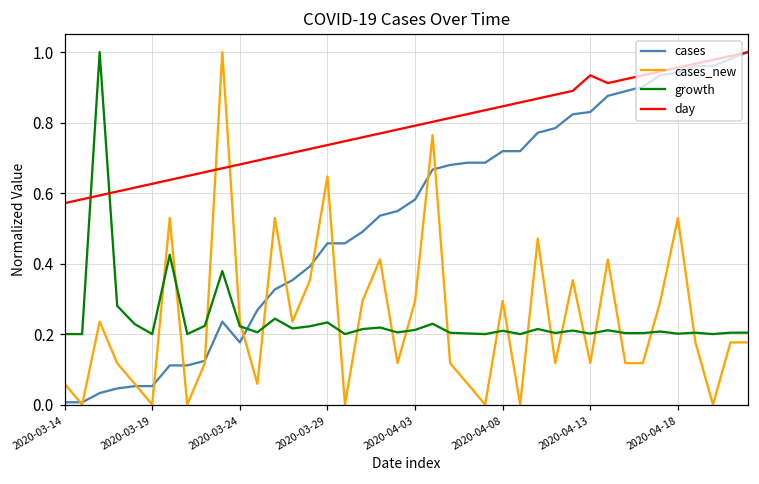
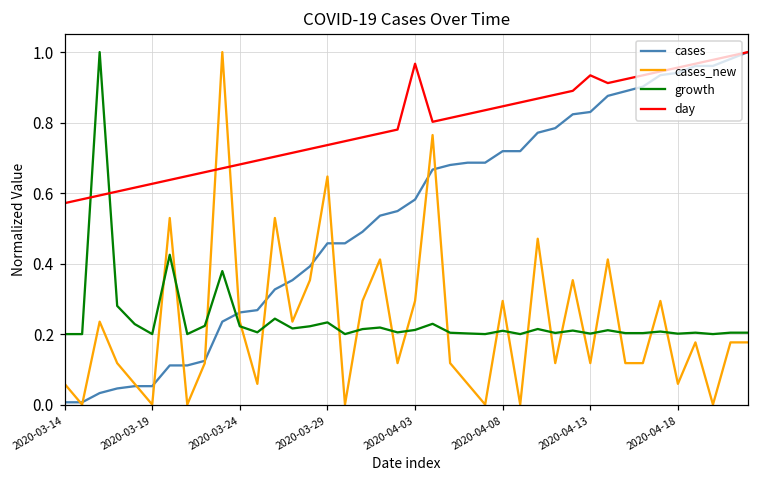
  {
    "cases": {
      "2020-03-14": 0.01,
      "2020-03-19": 0.05,
-     "2020-03-24": 0.18,
+     "2020-03-24": 0.26,
      "2020-03-29": 0.46,
      "2020-04-03": 0.58,
      "2020-04-08": 0.72,
      "2020-04-13": 0.83
    },
    "cases_new": {
      "2020-03-14": 0.06,
      "2020-03-19": 0.00,
      "2020-03-24": 0.24,
      "2020-03-29": 0.65,
      "2020-04-03": 0.29,
      "2020-04-08": 0.29,
      "2020-04-13": 0.12,
-     "2020-04-18": 0.53
+     "2020-04-18": 0.06
    },
    "growth": {
      "2020-03-14": 0.20,
      "2020-03-19": 0.20,
      "2020-03-24": 0.22,
      "2020-03-29": 0.23,
      "2020-04-03": 0.21,
      "2020-04-08": 0.21,
      "2020-04-13": 0.20,
      "2020-04-18": 0.20
    },
    "day": {
      "2020-03-14": 0.57,
      "2020-03-19": 0.63,
      "2020-03-24": 0.68,
      "2020-03-29": 0.74,
-     "2020-04-03": 0.79,
+     "2020-04-03": 0.97,
      "2020-04-08": 0.85,
      "2020-04-13": 0.93
    }
  }
